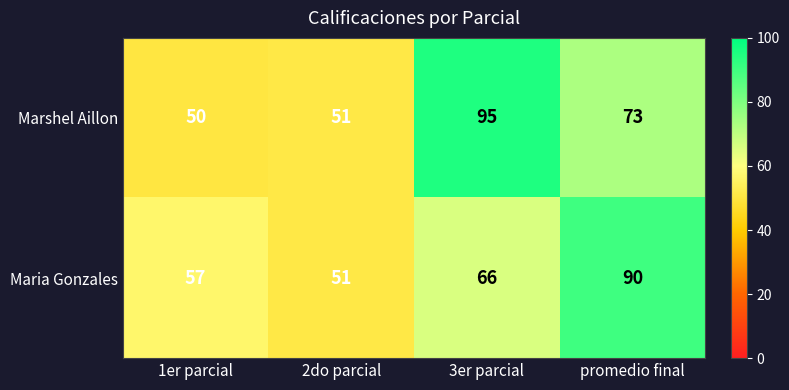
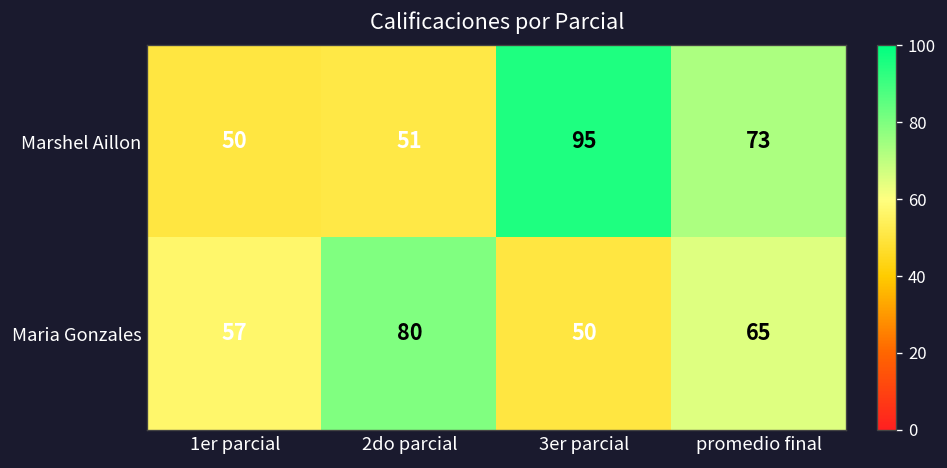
  {
    "Marshel Aillon": {
      "1er parcial": 50,
      "2do parcial": 51,
      "3er parcial": 95,
      "promedio final": 73
    },
    "Maria Gonzales": {
      "1er parcial": 57,
-     "2do parcial": 51,
-     "3er parcial": 66,
-     "promedio final": 90
+     "2do parcial": 80,
+     "3er parcial": 50,
+     "promedio final": 65
    }
  }
